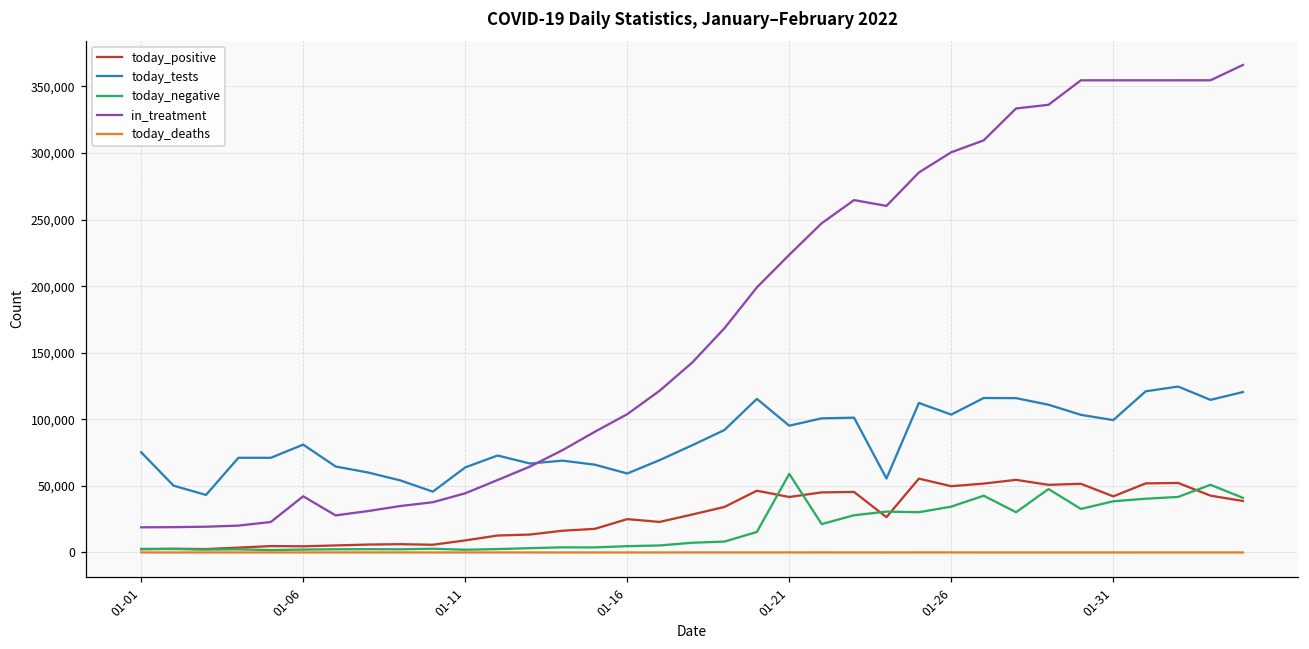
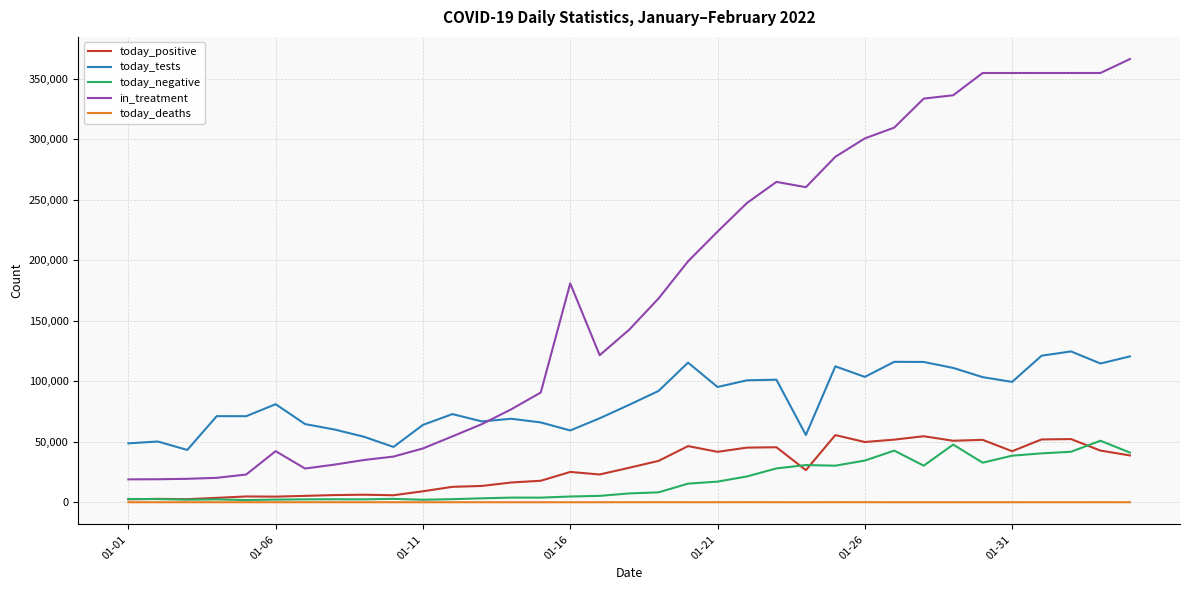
  {
    "today_positive": {
      "01-06": "5,000",
      "01-11": "9,000",
      "01-16": "25,000",
      "01-21": "42,000",
      "01-26": "50,000",
      "01-31": "42,000"
    },
    "today_tests": {
-     "01-01": "75,000",
+     "01-01": "49,000",
      "01-06": "81,000",
      "01-11": "64,000",
      "01-16": "59,000",
      "01-21": "95,000",
      "01-26": "104,000",
      "01-31": "99,000"
    },
    "today_negative": {
      "01-06": "2,000",
      "01-16": "5,000",
-     "01-21": "59,000",
+     "01-21": "17,000",
      "01-26": "34,000",
      "01-31": "38,000"
    },
    "in_treatment": {
      "01-01": "19,000",
      "01-06": "42,000",
      "01-11": "44,000",
-     "01-16": "104,000",
+     "01-16": "181,000",
      "01-21": "224,000",
      "01-26": "301,000",
      "01-31": "355,000"
    },
    "today_deaths": {
      "01-01": "0",
      "01-06": "0",
      "01-16": "0",
      "01-21": "0",
      "01-26": "0",
      "01-31": "0"
    }
  }
